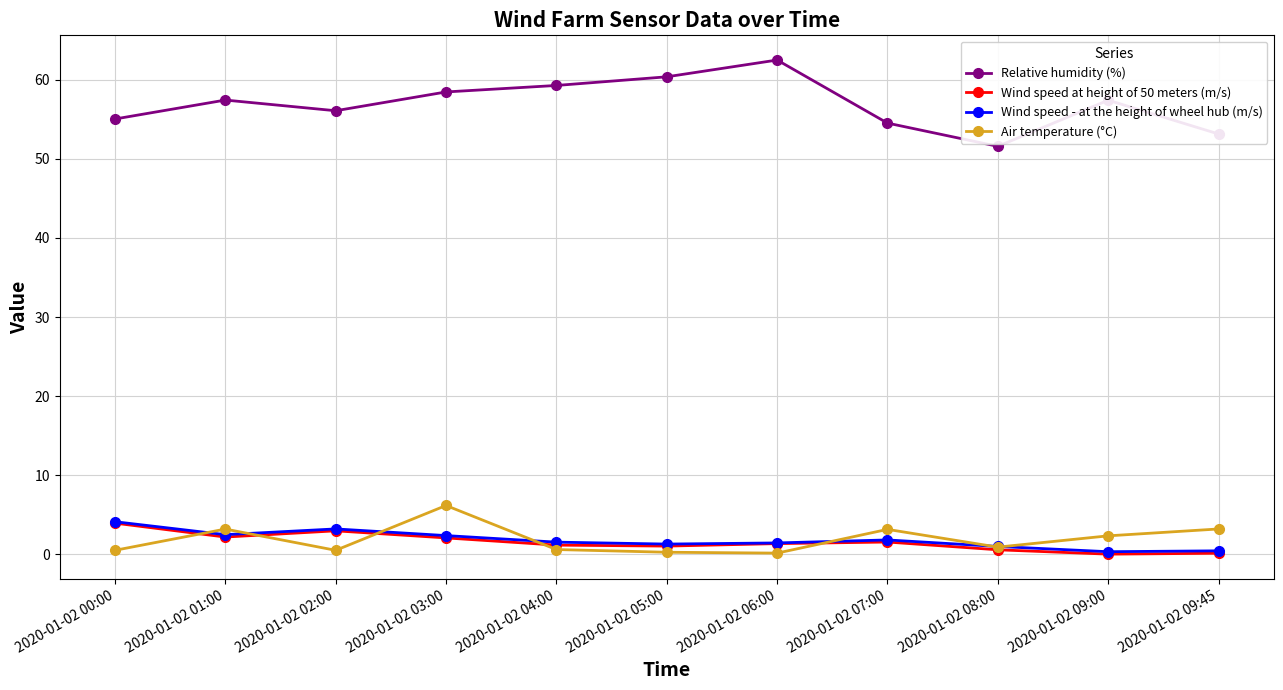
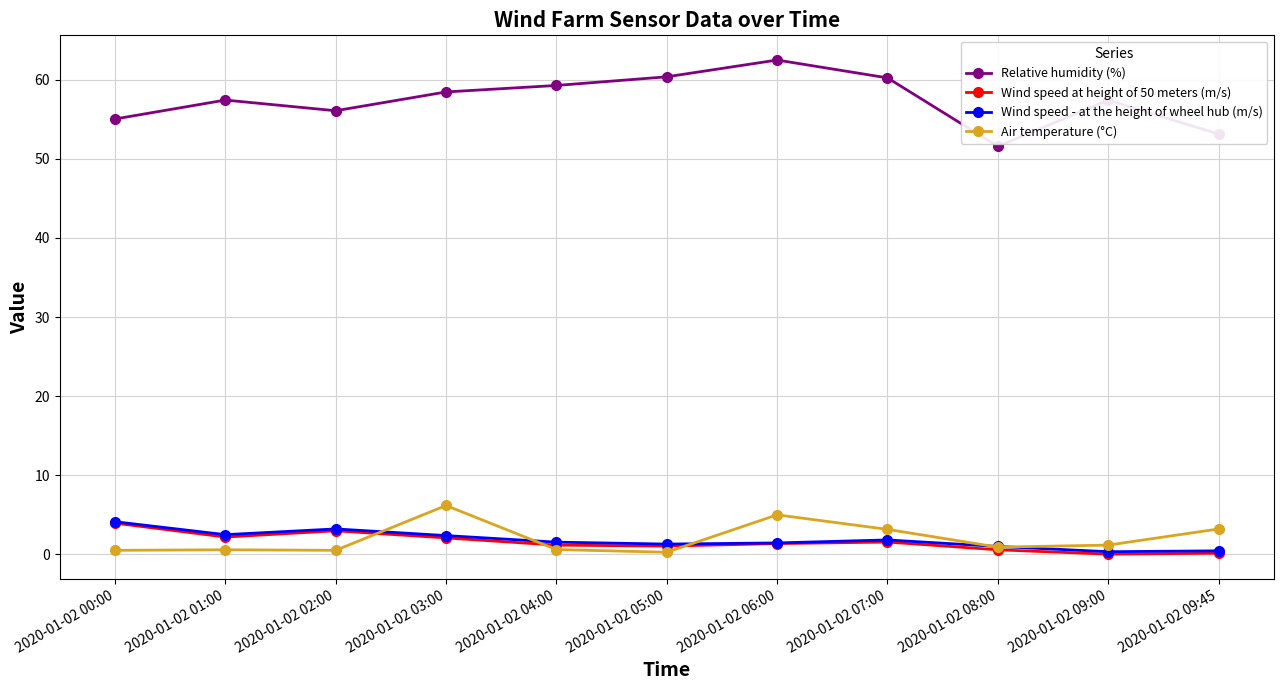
  {
    "Relative humidity (%)": {
      "2020-01-02 00:00": 55,
      "2020-01-02 01:00": 57,
      "2020-01-02 02:00": 56,
      "2020-01-02 03:00": 58,
      "2020-01-02 04:00": 59,
      "2020-01-02 05:00": 60,
      "2020-01-02 06:00": 62,
-     "2020-01-02 07:00": 55,
+     "2020-01-02 07:00": 60,
      "2020-01-02 08:00": 52
    },
    "Wind speed at height of 50 meters (m/s)": {
      "2020-01-02 04:00": 1,
      "2020-01-02 08:00": 1
    },
    "Wind speed - at the height of wheel hub (m/s)": {
      "2020-01-02 04:00": 2
    },
    "Air temperature (°C)": {
      "2020-01-02 00:00": 1,
-     "2020-01-02 01:00": 3,
+     "2020-01-02 01:00": 1,
      "2020-01-02 02:00": 1,
      "2020-01-02 03:00": 6,
      "2020-01-02 04:00": 1,
      "2020-01-02 05:00": 0,
-     "2020-01-02 06:00": 0,
+     "2020-01-02 06:00": 5,
      "2020-01-02 07:00": 3,
-     "2020-01-02 09:00": 2,
+     "2020-01-02 09:00": 1,
      "2020-01-02 09:45": 3
    }
  }
